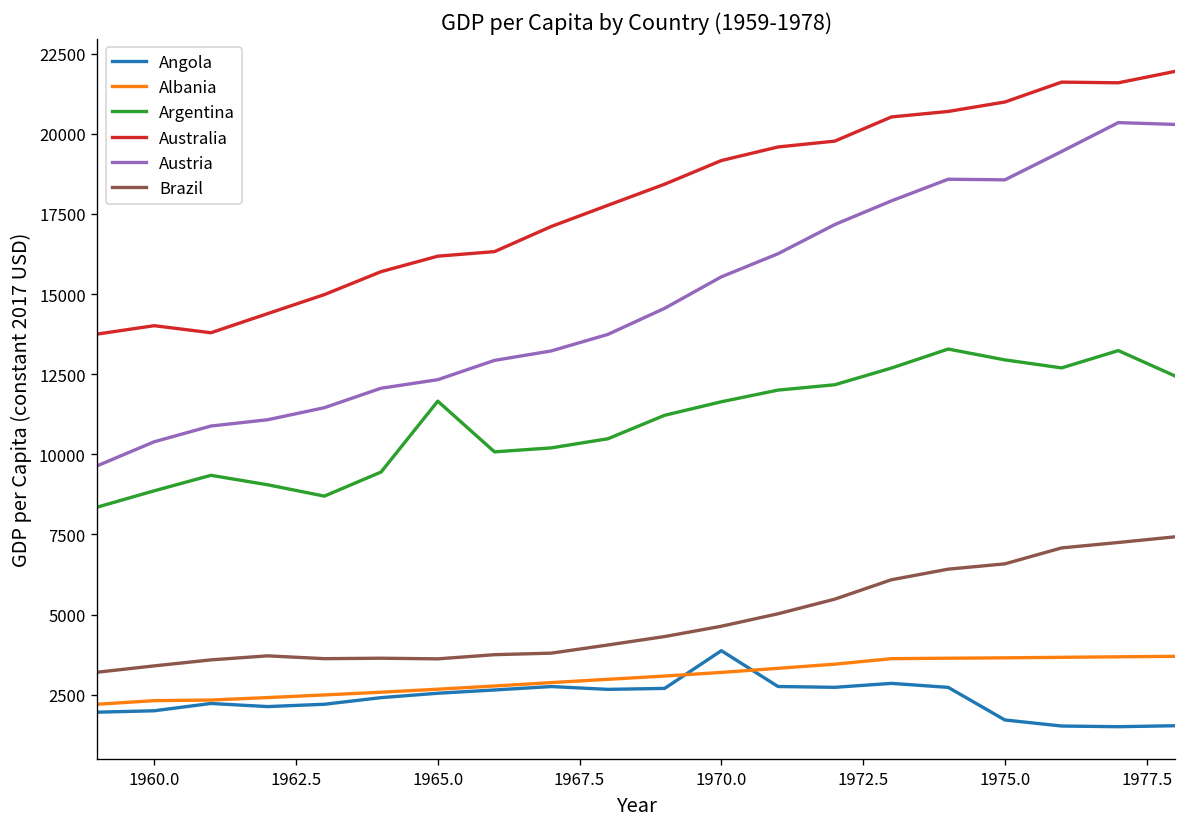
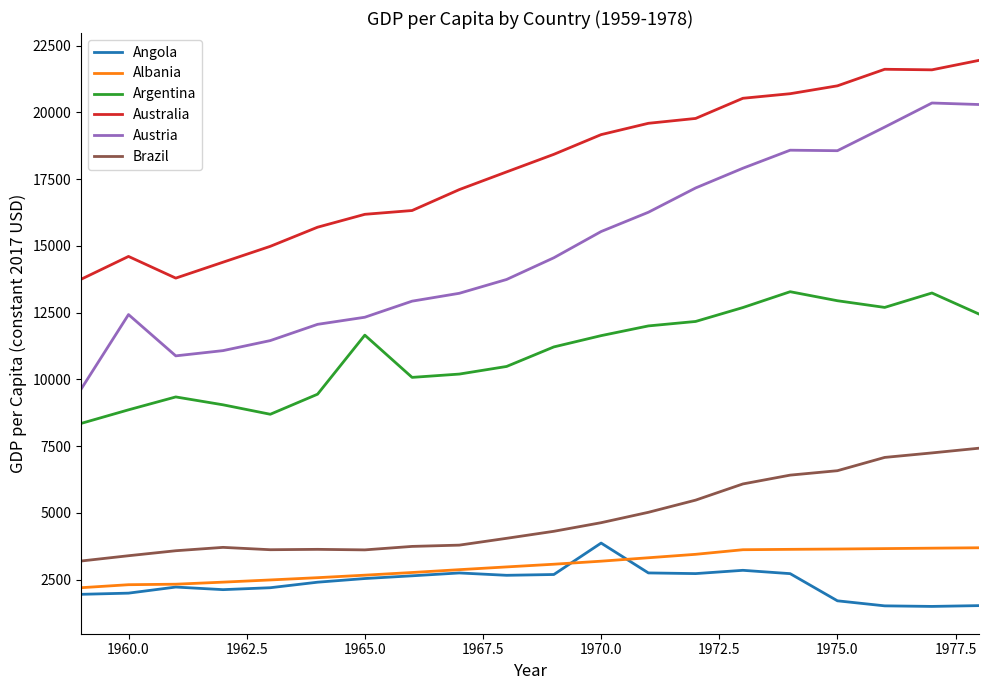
  {
    "Angola": {
      "1960.0": 2000,
      "1965.0": 2500,
      "1970.0": 3900,
      "1975.0": 1700
    },
    "Albania": {
      "1960.0": 2300,
      "1965.0": 2700,
      "1970.0": 3200,
      "1975.0": 3600
    },
    "Argentina": {
      "1960.0": 8900,
      "1965.0": 11700,
      "1970.0": 11600,
      "1975.0": 12900
    },
    "Australia": {
-     "1960.0": 14000,
+     "1960.0": 14600,
      "1965.0": 16200,
      "1970.0": 19200,
      "1975.0": 21000
    },
    "Austria": {
-     "1960.0": 10400,
+     "1960.0": 12400,
      "1965.0": 12300,
      "1970.0": 15500,
      "1975.0": 18600
    },
    "Brazil": {
      "1960.0": 3400,
      "1965.0": 3600,
      "1970.0": 4600,
      "1975.0": 6600
    }
  }
